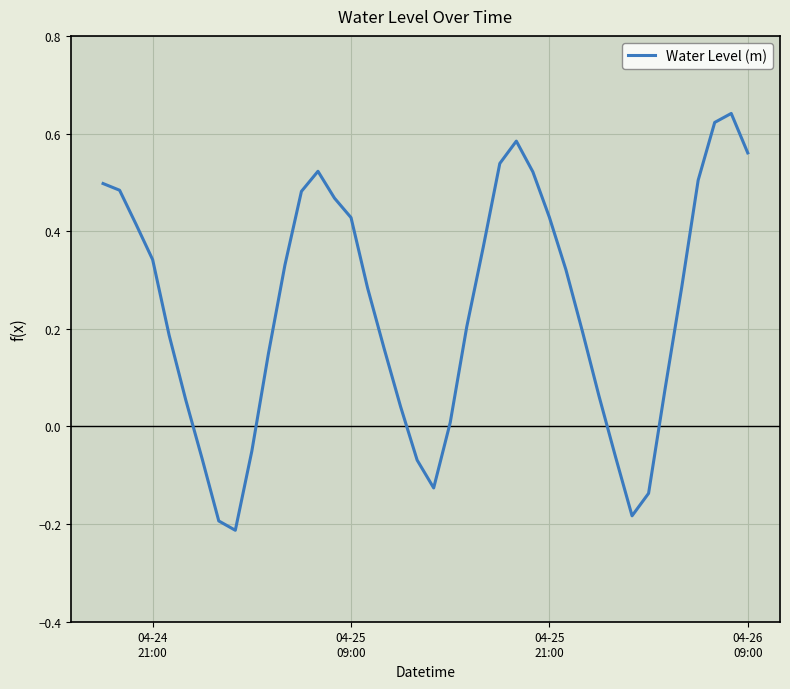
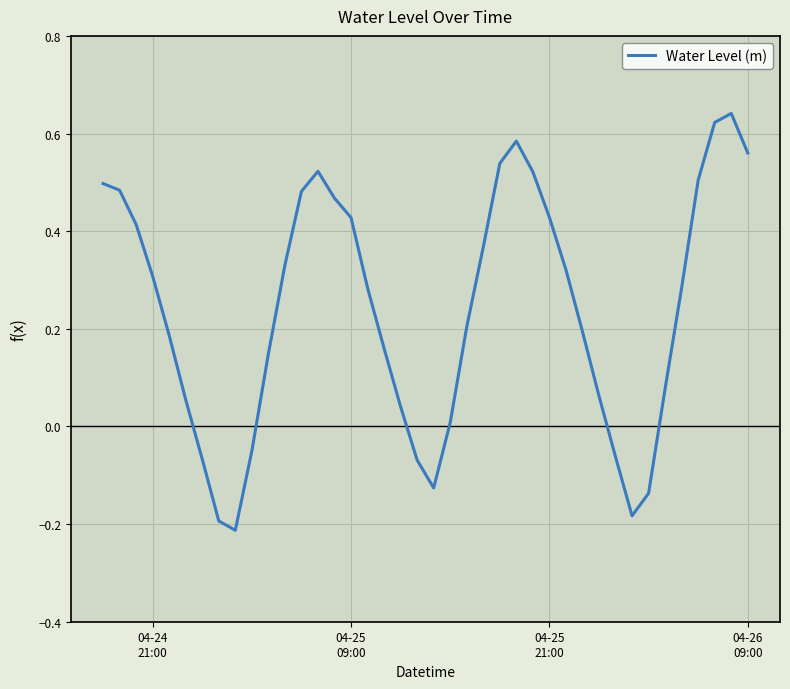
  {
-   "04-24 21:00": 0.34,
+   "04-24 21:00": 0.31,
    "04-25 09:00": 0.43,
    "04-25 21:00": 0.43,
    "04-26 09:00": 0.56
  }
